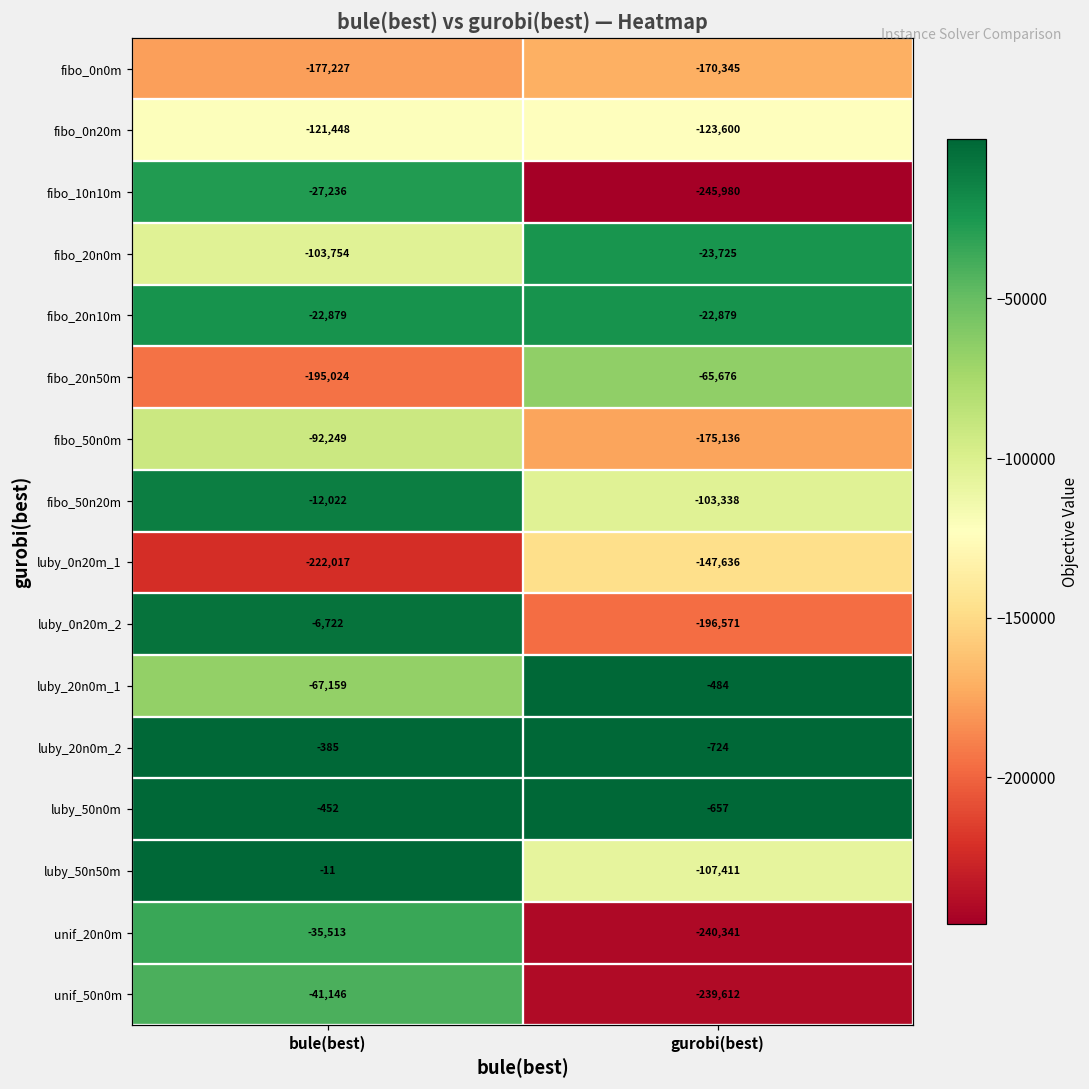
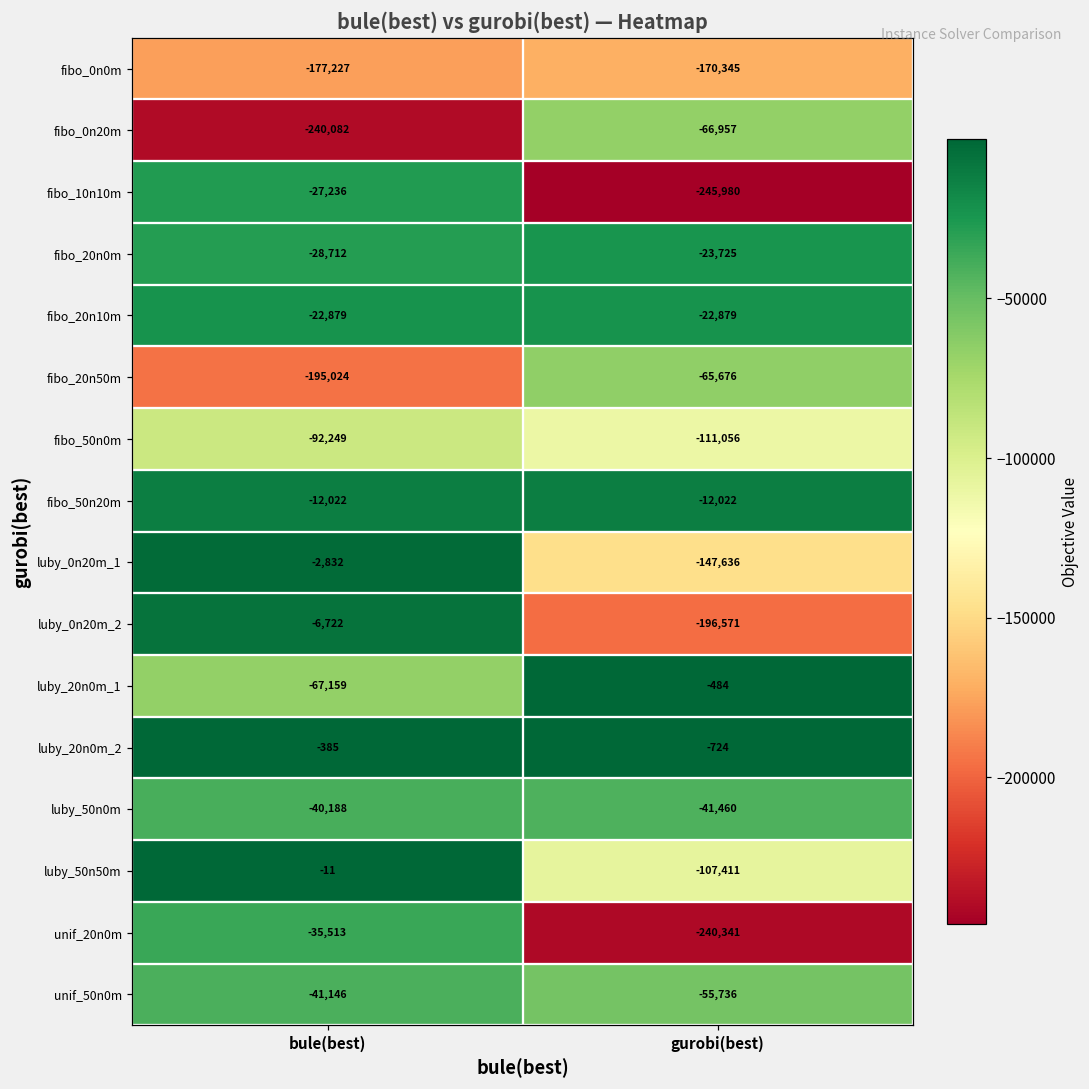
  {
    "fibo_0n0m": {
      "bule(best)": "-177,227",
      "gurobi(best)": "-170,345"
    },
    "fibo_0n20m": {
-     "bule(best)": "-121,448",
-     "gurobi(best)": "-123,600"
+     "bule(best)": "-240,082",
+     "gurobi(best)": "-66,957"
    },
    "fibo_10n10m": {
      "bule(best)": "-27,236",
      "gurobi(best)": "-245,980"
    },
    "fibo_20n0m": {
-     "bule(best)": "-103,754",
+     "bule(best)": "-28,712",
      "gurobi(best)": "-23,725"
    },
    "fibo_20n10m": {
      "bule(best)": "-22,879",
      "gurobi(best)": "-22,879"
    },
    "fibo_20n50m": {
      "bule(best)": "-195,024",
      "gurobi(best)": "-65,676"
    },
    "fibo_50n0m": {
      "bule(best)": "-92,249",
-     "gurobi(best)": "-175,136"
+     "gurobi(best)": "-111,056"
    },
    "fibo_50n20m": {
      "bule(best)": "-12,022",
-     "gurobi(best)": "-103,338"
+     "gurobi(best)": "-12,022"
    },
    "luby_0n20m_1": {
-     "bule(best)": "-222,017",
+     "bule(best)": "-2,832",
      "gurobi(best)": "-147,636"
    },
    "luby_0n20m_2": {
      "bule(best)": "-6,722",
      "gurobi(best)": "-196,571"
    },
    "luby_20n0m_1": {
      "bule(best)": "-67,159",
      "gurobi(best)": "-484"
    },
    "luby_20n0m_2": {
      "bule(best)": "-385",
      "gurobi(best)": "-724"
    },
    "luby_50n0m": {
-     "bule(best)": "-452",
-     "gurobi(best)": "-657"
+     "bule(best)": "-40,188",
+     "gurobi(best)": "-41,460"
    },
    "luby_50n50m": {
      "bule(best)": "-11",
      "gurobi(best)": "-107,411"
    },
    "unif_20n0m": {
      "bule(best)": "-35,513",
      "gurobi(best)": "-240,341"
    },
    "unif_50n0m": {
      "bule(best)": "-41,146",
-     "gurobi(best)": "-239,612"
+     "gurobi(best)": "-55,736"
    }
  }
